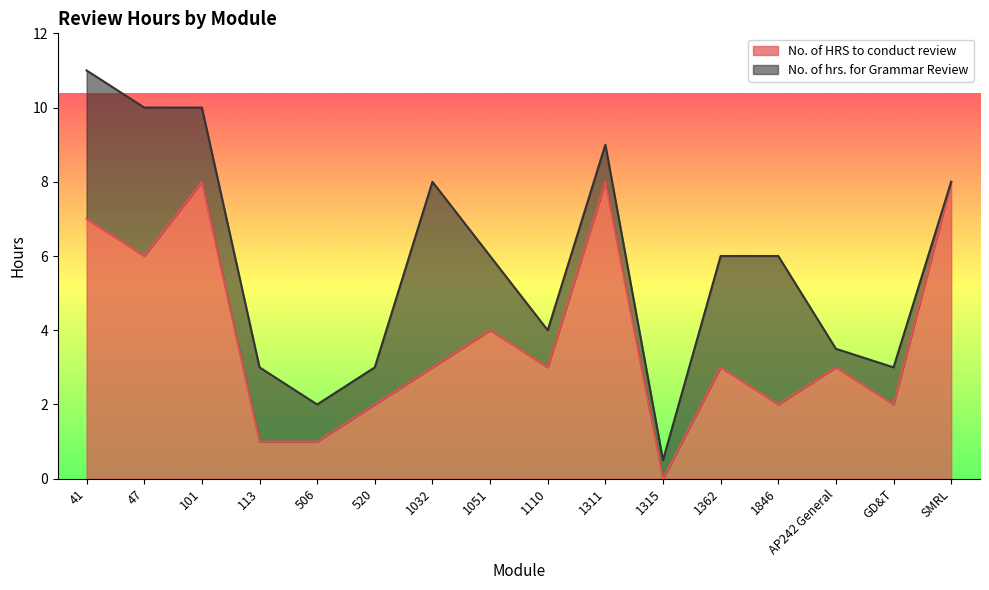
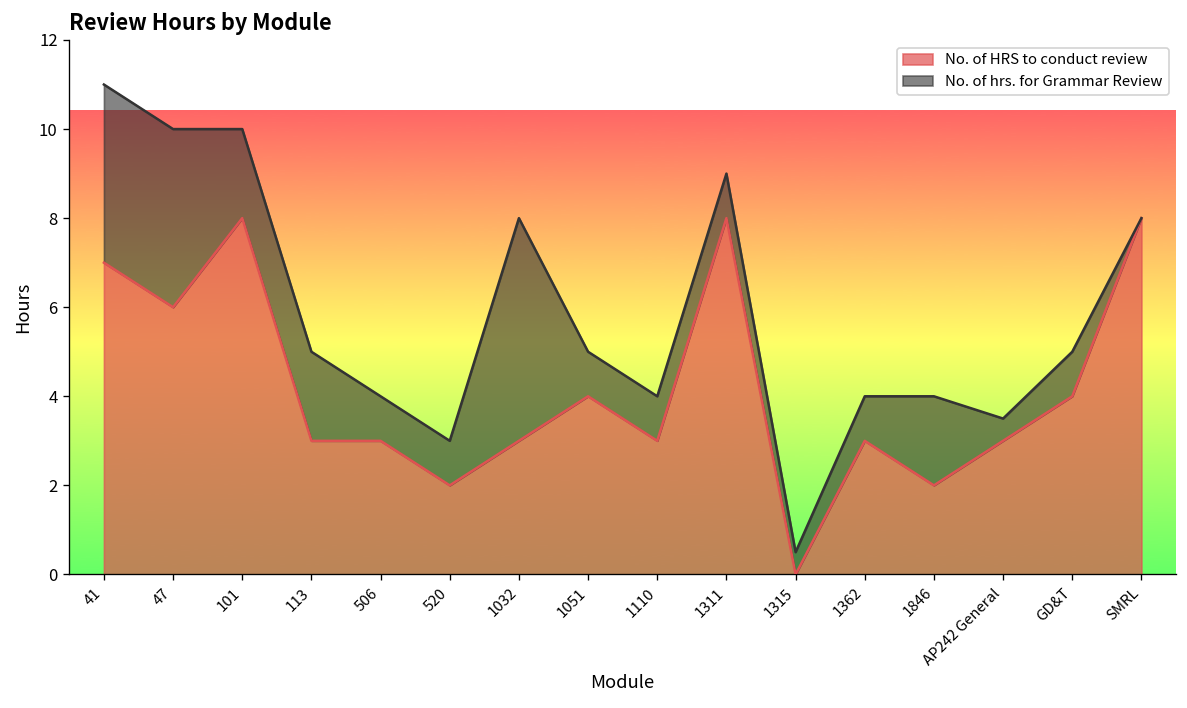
  {
    "No. of HRS to conduct review": {
      "41": 7,
      "47": 6,
      "101": 8,
-     "113": 1,
-     "506": 1,
+     "113": 3,
+     "506": 3,
      "520": 2,
      "1032": 3,
      "1051": 4,
      "1110": 3,
      "1311": 8,
      "1315": 0,
      "1362": 3,
      "1846": 2,
      "AP242 General": 3,
-     "GD&T": 2
+     "GD&T": 4
    },
    "No. of hrs. for Grammar Review": {
      "41": 4,
      "47": 4,
      "101": 2,
      "113": 2,
      "506": 1,
      "520": 1,
      "1032": 5,
-     "1051": 2,
+     "1051": 1,
      "1110": 1,
      "1311": 1,
      "1315": 0.5,
-     "1362": 3,
-     "1846": 4,
+     "1362": 1,
+     "1846": 2,
      "AP242 General": 0.5,
      "GD&T": 1
    }
  }
